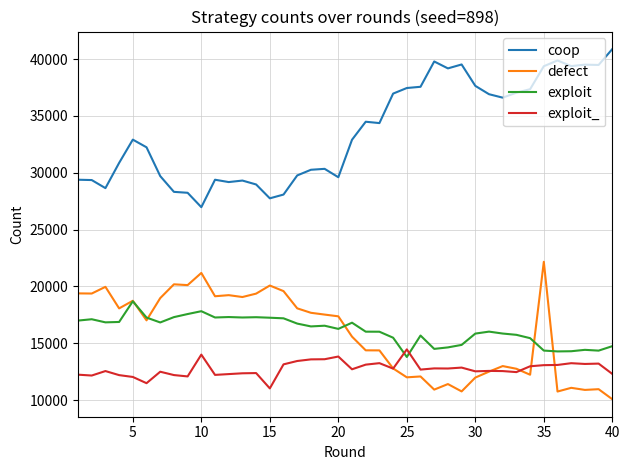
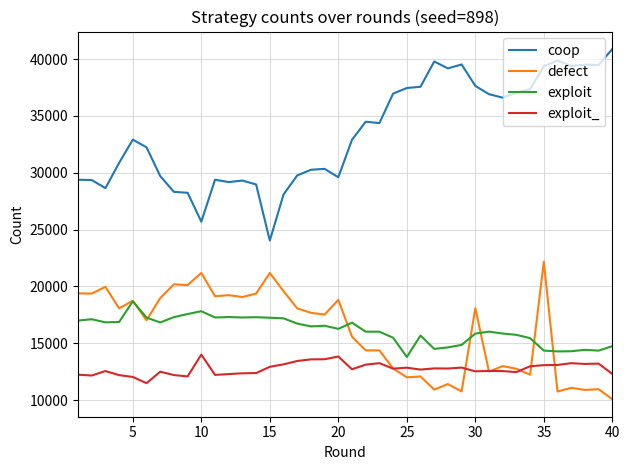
  {
    "coop": {
      "5": 32900,
-     "10": 27000,
-     "15": 27800,
+     "10": 25700,
+     "15": 24000,
      "20": 29600,
      "25": 37500,
      "30": 37600,
      "40": 40900
    },
    "defect": {
      "10": 21200,
-     "15": 20100,
-     "20": 17400,
+     "15": 21200,
+     "20": 18800,
      "25": 12000,
-     "30": 12000,
+     "30": 18100,
      "35": 22200,
      "40": 10100
    },
    "exploit": {
      "10": 17800,
      "15": 17200,
      "20": 16300,
      "25": 13800,
      "30": 15800,
      "35": 14400,
      "40": 14700
    },
    "exploit_": {
      "5": 12000,
      "10": 14000,
-     "15": 11000,
+     "15": 12900,
      "20": 13800,
-     "25": 14500,
+     "25": 12800,
      "30": 12500,
      "35": 13100,
      "40": 12300
    }
  }
